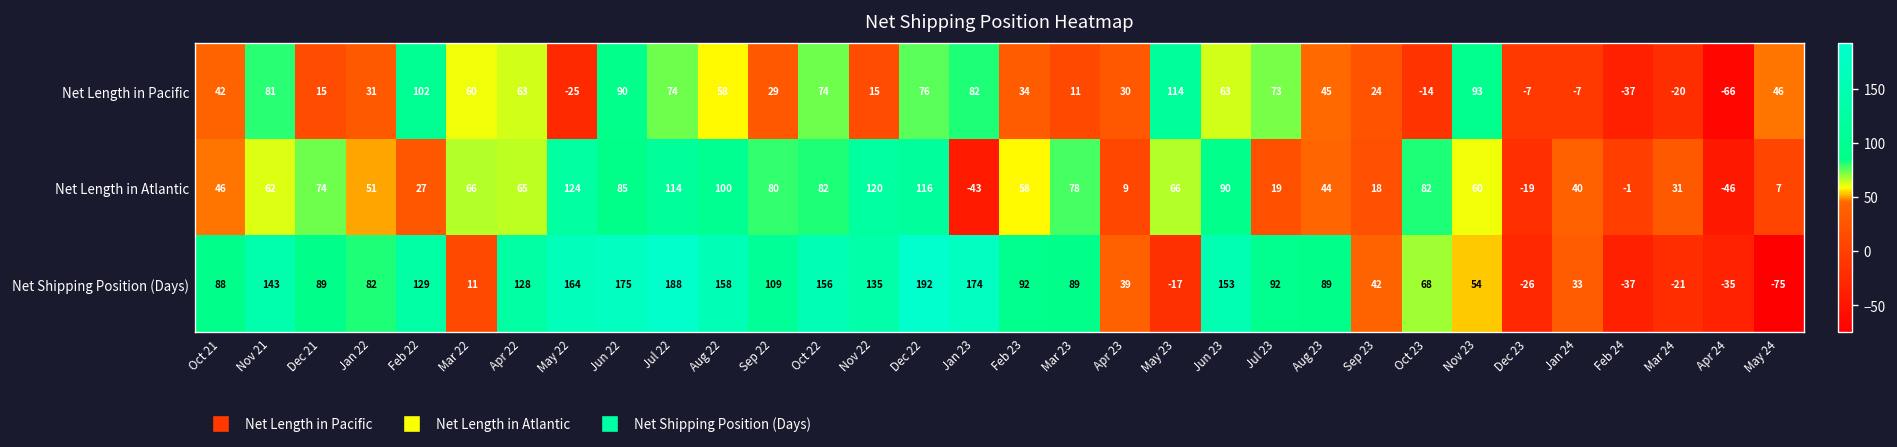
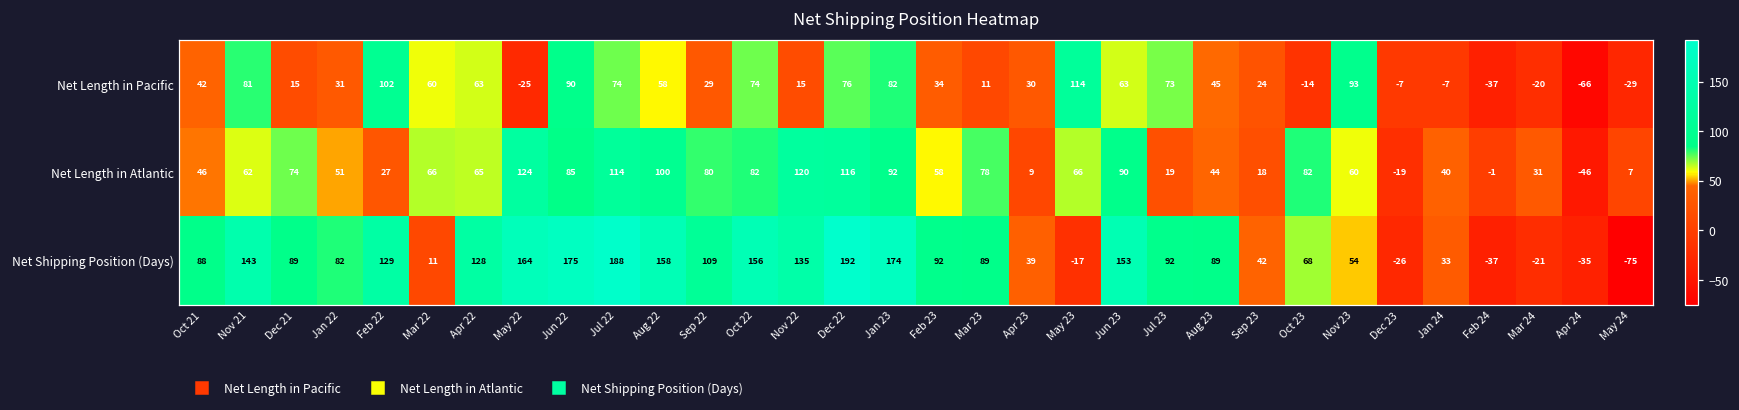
  {
    "Net Length in Pacific": {
      "Oct 21": 42,
      "Nov 21": 81,
      "Dec 21": 15,
      "Jan 22": 31,
      "Feb 22": 102,
      "Mar 22": 60,
      "Apr 22": 63,
      "May 22": -25,
      "Jun 22": 90,
      "Jul 22": 74,
      "Aug 22": 58,
      "Sep 22": 29,
      "Oct 22": 74,
      "Nov 22": 15,
      "Dec 22": 76,
      "Jan 23": 82,
      "Feb 23": 34,
      "Mar 23": 11,
      "Apr 23": 30,
      "May 23": 114,
      "Jun 23": 63,
      "Jul 23": 73,
      "Aug 23": 45,
      "Sep 23": 24,
      "Oct 23": -14,
      "Nov 23": 93,
      "Dec 23": -7,
      "Jan 24": -7,
      "Feb 24": -37,
      "Mar 24": -20,
      "Apr 24": -66,
-     "May 24": 46
+     "May 24": -29
    },
    "Net Length in Atlantic": {
      "Oct 21": 46,
      "Nov 21": 62,
      "Dec 21": 74,
      "Jan 22": 51,
      "Feb 22": 27,
      "Mar 22": 66,
      "Apr 22": 65,
      "May 22": 124,
      "Jun 22": 85,
      "Jul 22": 114,
      "Aug 22": 100,
      "Sep 22": 80,
      "Oct 22": 82,
      "Nov 22": 120,
      "Dec 22": 116,
-     "Jan 23": -43,
+     "Jan 23": 92,
      "Feb 23": 58,
      "Mar 23": 78,
      "Apr 23": 9,
      "May 23": 66,
      "Jun 23": 90,
      "Jul 23": 19,
      "Aug 23": 44,
      "Sep 23": 18,
      "Oct 23": 82,
      "Nov 23": 60,
      "Dec 23": -19,
      "Jan 24": 40,
      "Feb 24": -1,
      "Mar 24": 31,
      "Apr 24": -46,
      "May 24": 7
    },
    "Net Shipping Position (Days)": {
      "Oct 21": 88,
      "Nov 21": 143,
      "Dec 21": 89,
      "Jan 22": 82,
      "Feb 22": 129,
      "Mar 22": 11,
      "Apr 22": 128,
      "May 22": 164,
      "Jun 22": 175,
      "Jul 22": 188,
      "Aug 22": 158,
      "Sep 22": 109,
      "Oct 22": 156,
      "Nov 22": 135,
      "Dec 22": 192,
      "Jan 23": 174,
      "Feb 23": 92,
      "Mar 23": 89,
      "Apr 23": 39,
      "May 23": -17,
      "Jun 23": 153,
      "Jul 23": 92,
      "Aug 23": 89,
      "Sep 23": 42,
      "Oct 23": 68,
      "Nov 23": 54,
      "Dec 23": -26,
      "Jan 24": 33,
      "Feb 24": -37,
      "Mar 24": -21,
      "Apr 24": -35,
      "May 24": -75
    }
  }
